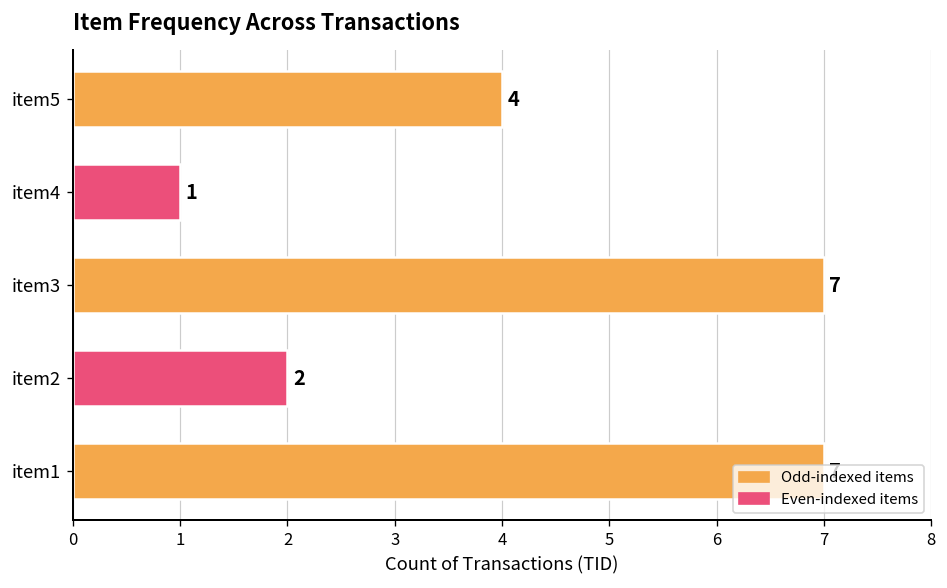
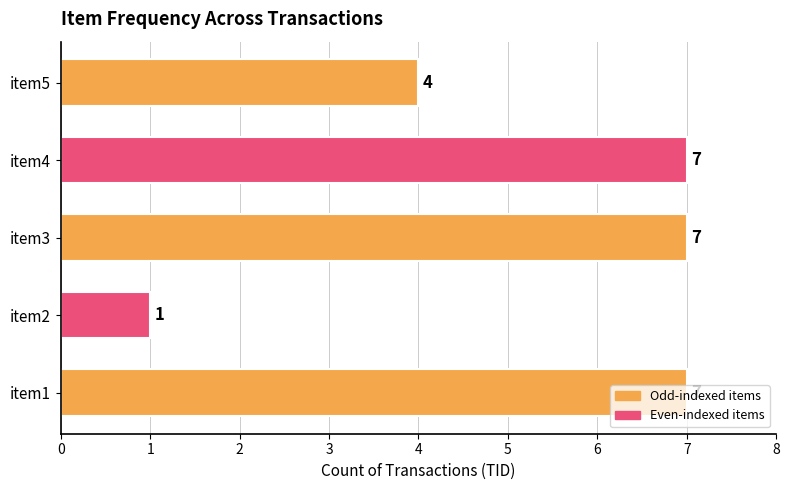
  {
    "item5": 4,
-   "item4": 1,
+   "item4": 7,
    "item3": 7,
-   "item2": 2
+   "item2": 1
  }
